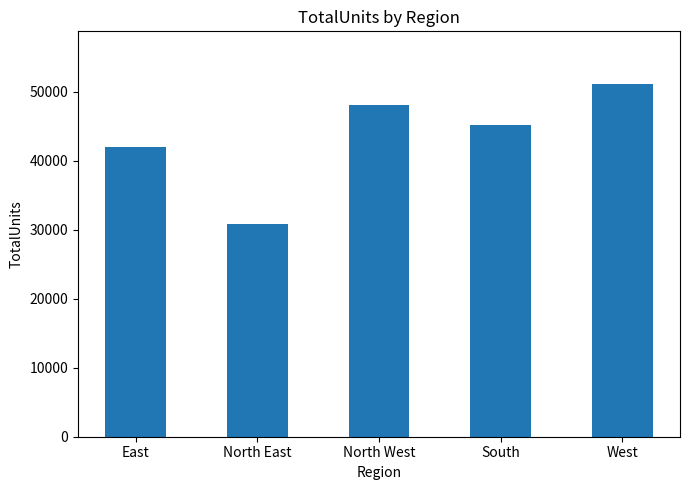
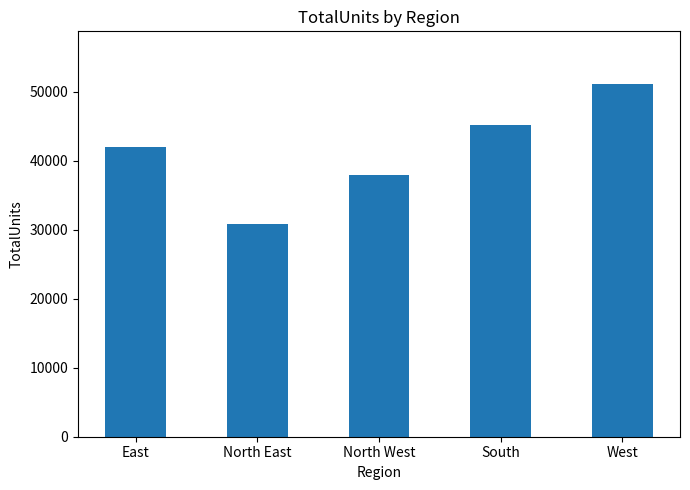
  {
    "East": 42000,
    "North East": 31000,
-   "North West": 48000,
+   "North West": 38000,
    "South": 45000,
    "West": 51000
  }
